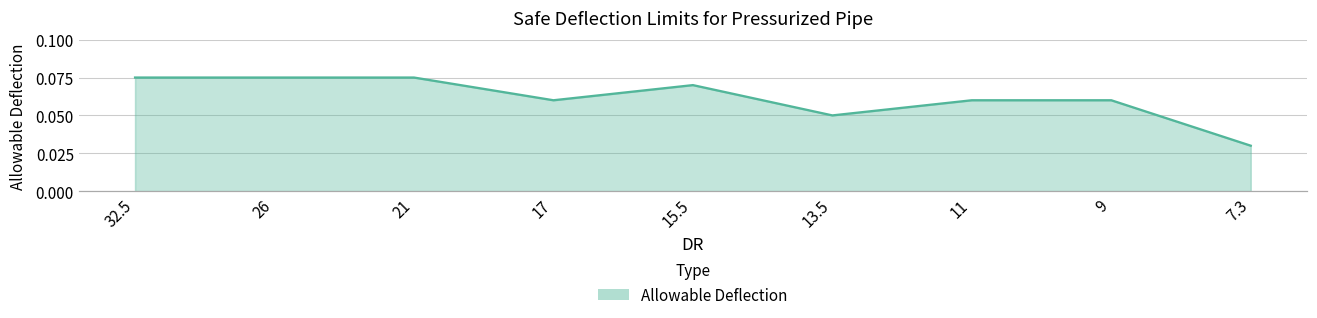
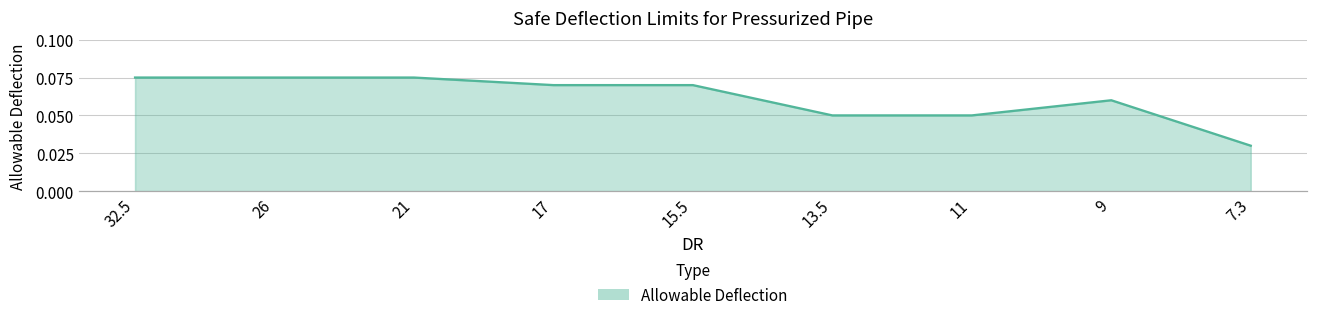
  {
    "32.5": 0.075,
    "26": 0.075,
    "21": 0.075,
-   "17": 0.06,
+   "17": 0.07,
    "15.5": 0.07,
    "13.5": 0.05,
-   "11": 0.06,
+   "11": 0.05,
    "9": 0.06,
    "7.3": 0.03
  }
